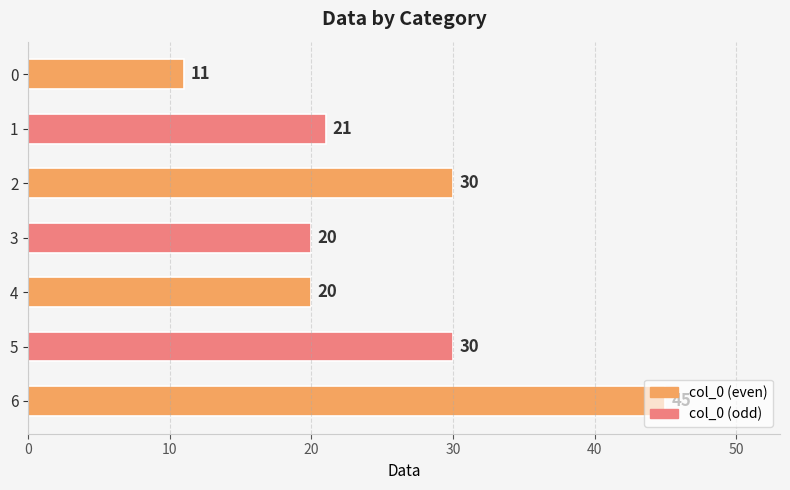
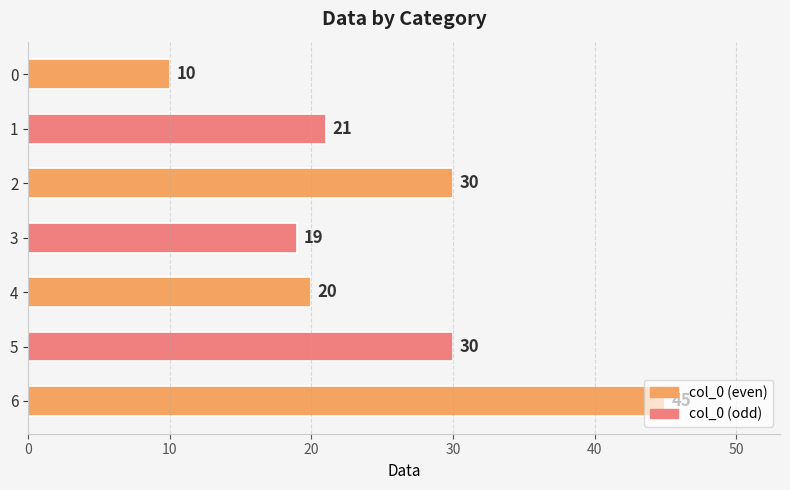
  {
-   "0": 11,
+   "0": 10,
    "1": 21,
    "2": 30,
-   "3": 20,
+   "3": 19,
    "4": 20,
    "5": 30
  }
